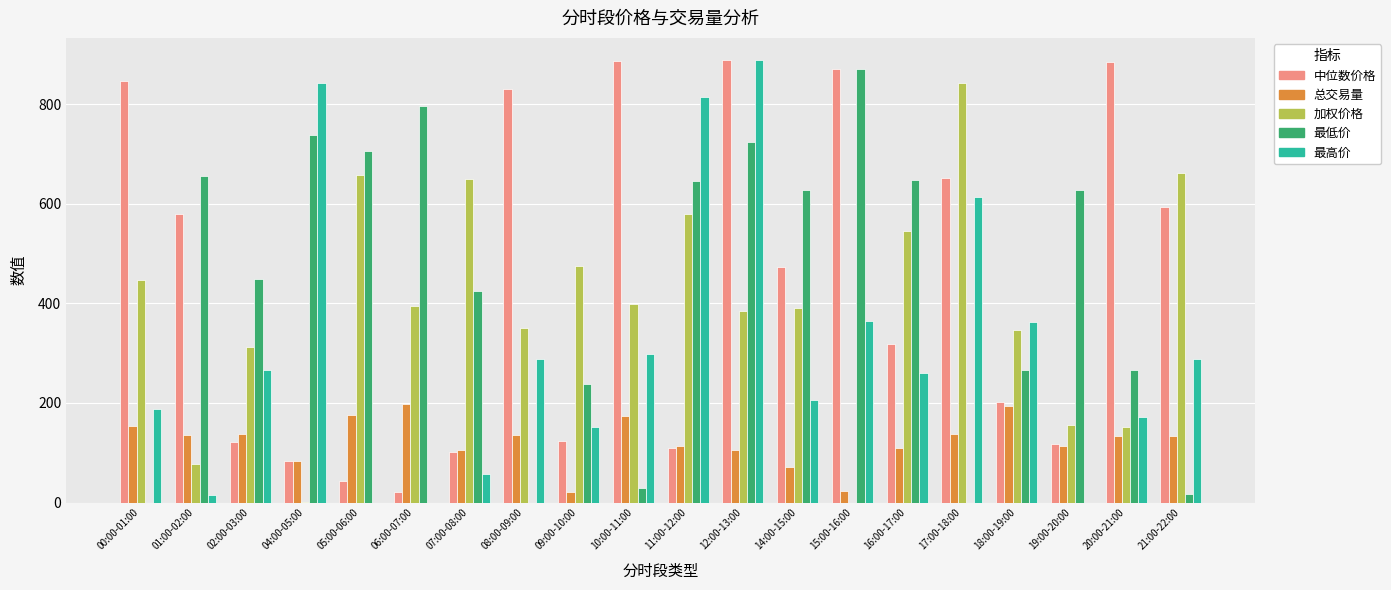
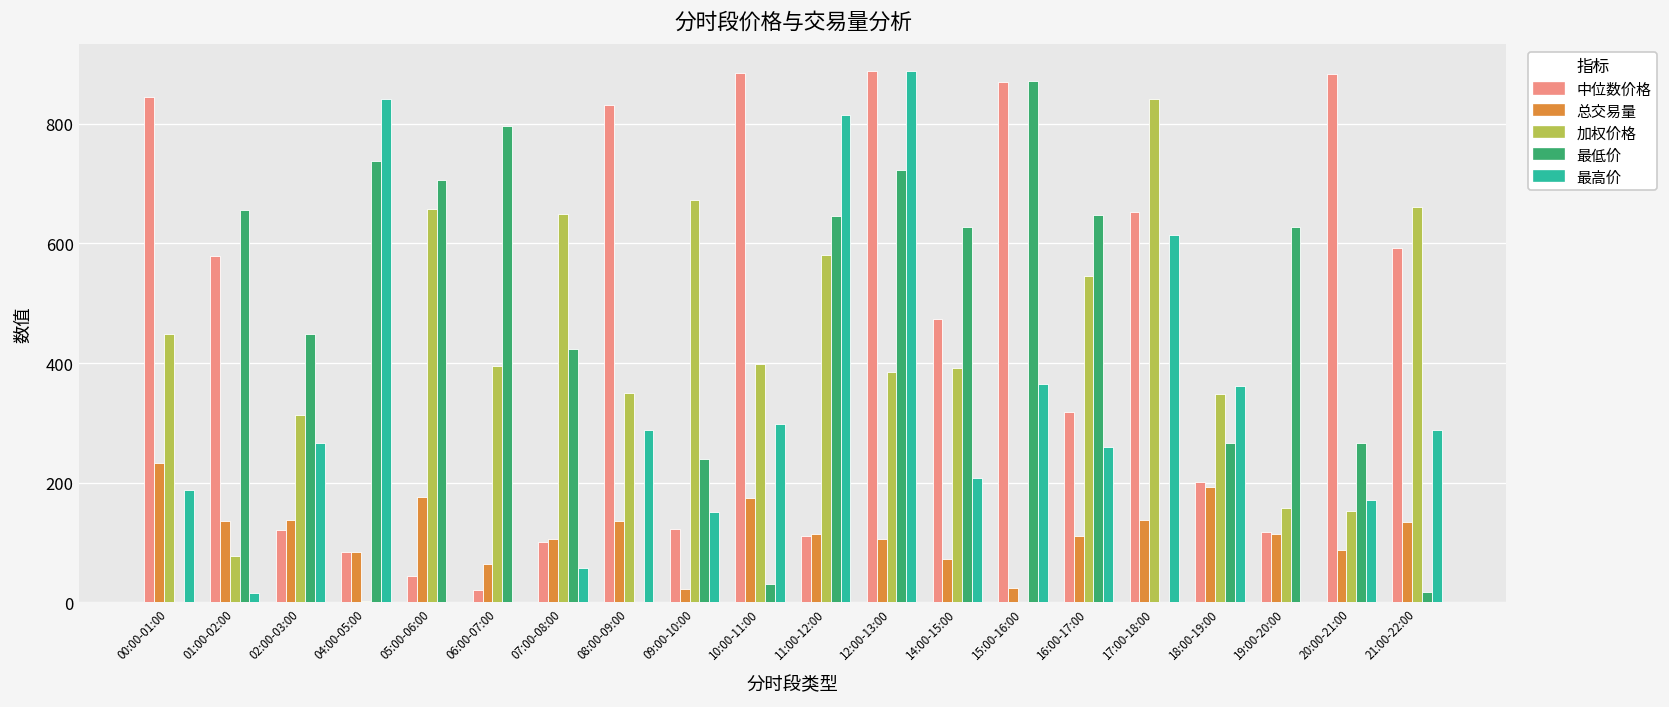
  {
    "中位数价格": {
      "00:00-01:00": 850,
      "01:00-02:00": 580,
      "02:00-03:00": 120,
      "04:00-05:00": 80,
      "05:00-06:00": 40,
      "06:00-07:00": 20,
      "07:00-08:00": 100,
      "08:00-09:00": 830,
      "09:00-10:00": 120,
      "10:00-11:00": 890,
      "11:00-12:00": 110,
      "12:00-13:00": 890,
      "14:00-15:00": 470,
      "15:00-16:00": 870,
      "16:00-17:00": 320,
      "17:00-18:00": 650,
      "18:00-19:00": 200,
      "19:00-20:00": 120,
      "20:00-21:00": 880,
      "21:00-22:00": 590
    },
    "总交易量": {
-     "00:00-01:00": 150,
+     "00:00-01:00": 230,
      "01:00-02:00": 140,
      "02:00-03:00": 140,
      "04:00-05:00": 80,
      "05:00-06:00": 180,
-     "06:00-07:00": 200,
+     "06:00-07:00": 60,
      "07:00-08:00": 110,
      "08:00-09:00": 140,
      "09:00-10:00": 20,
      "10:00-11:00": 170,
      "11:00-12:00": 110,
      "12:00-13:00": 100,
      "14:00-15:00": 70,
      "15:00-16:00": 20,
      "16:00-17:00": 110,
      "17:00-18:00": 140,
      "18:00-19:00": 190,
      "19:00-20:00": 110,
-     "20:00-21:00": 130,
+     "20:00-21:00": 90,
      "21:00-22:00": 130
    },
    "加权价格": {
      "00:00-01:00": 450,
      "01:00-02:00": 80,
      "02:00-03:00": 310,
      "05:00-06:00": 660,
      "06:00-07:00": 390,
      "07:00-08:00": 650,
      "08:00-09:00": 350,
-     "09:00-10:00": 480,
+     "09:00-10:00": 670,
      "10:00-11:00": 400,
      "11:00-12:00": 580,
      "12:00-13:00": 390,
      "14:00-15:00": 390,
      "15:00-16:00": 0,
      "16:00-17:00": 550,
      "17:00-18:00": 840,
      "18:00-19:00": 350,
      "19:00-20:00": 160,
      "20:00-21:00": 150,
      "21:00-22:00": 660
    }
  }
